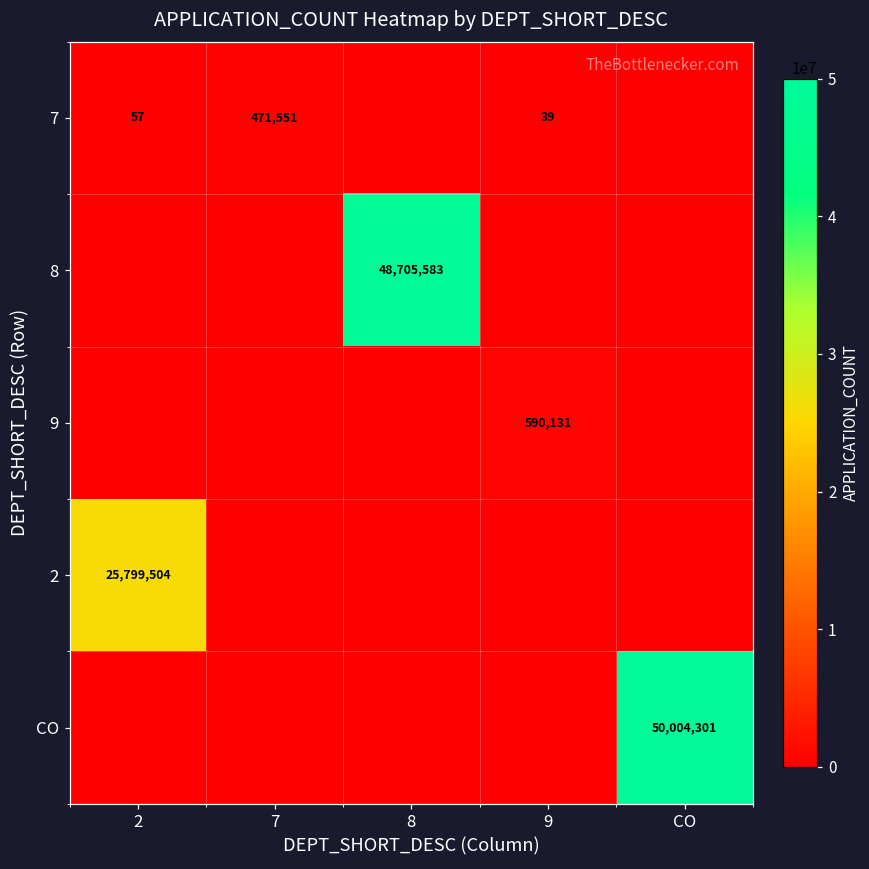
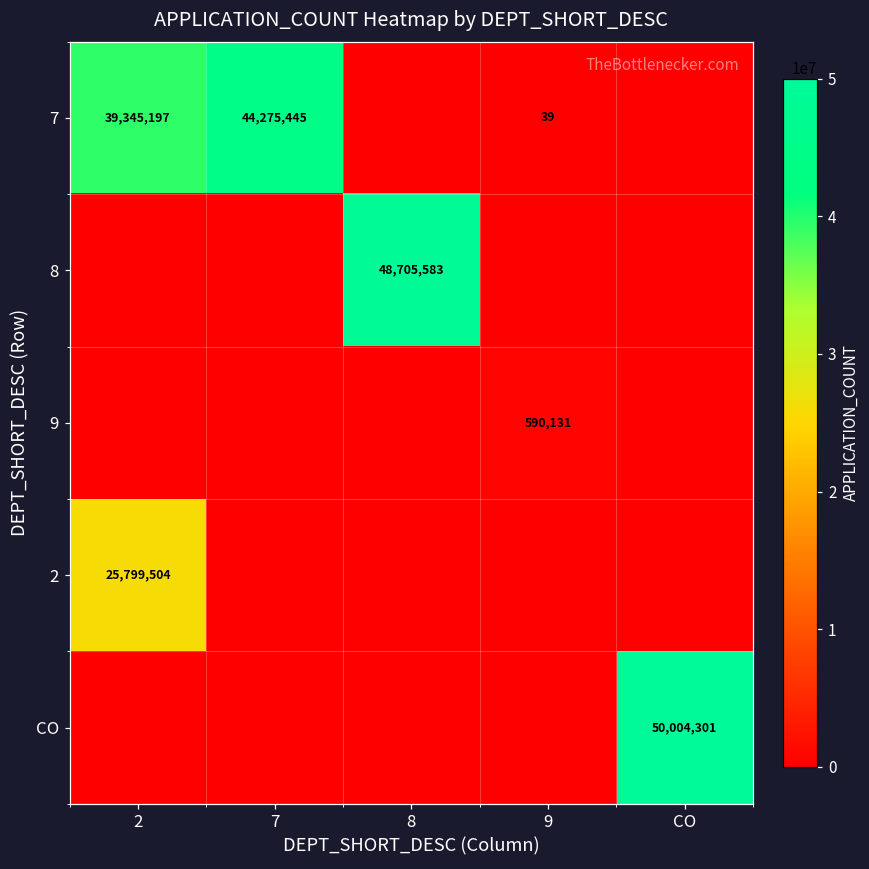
  {
    "7": {
-     "2": "57",
-     "7": "471,551",
+     "2": "39,345,197",
+     "7": "44,275,445",
      "9": "39"
    },
    "8": {
      "8": "48,705,583"
    },
    "9": {
      "9": "590,131"
    },
    "2": {
      "2": "25,799,504"
    },
    "CO": {
      "CO": "50,004,301"
    }
  }
